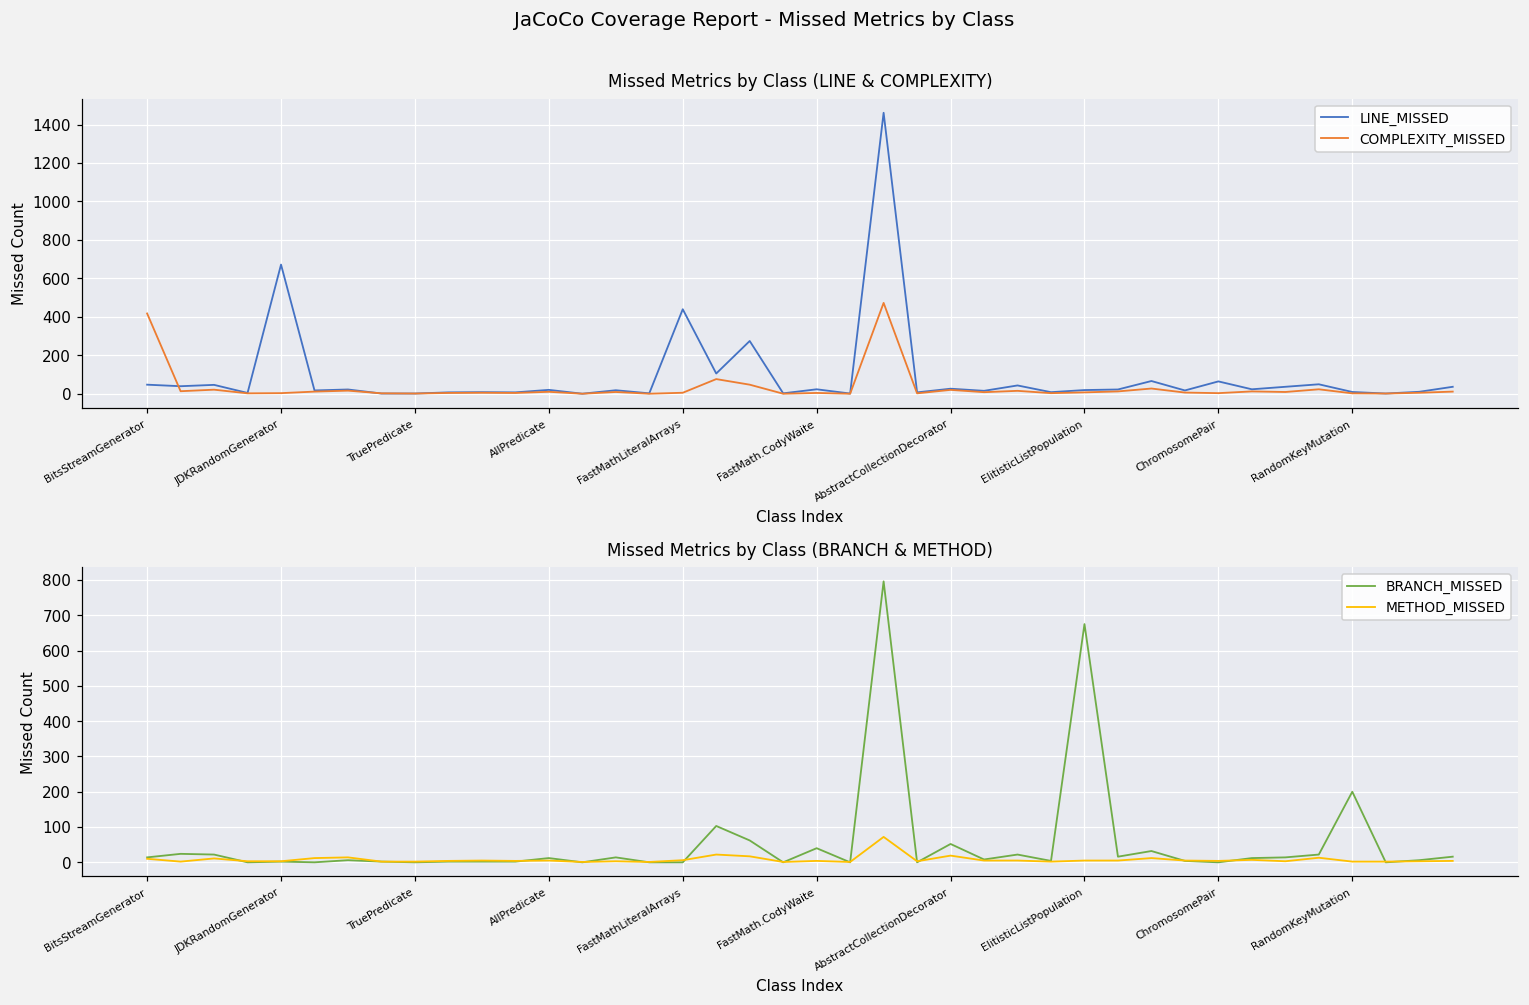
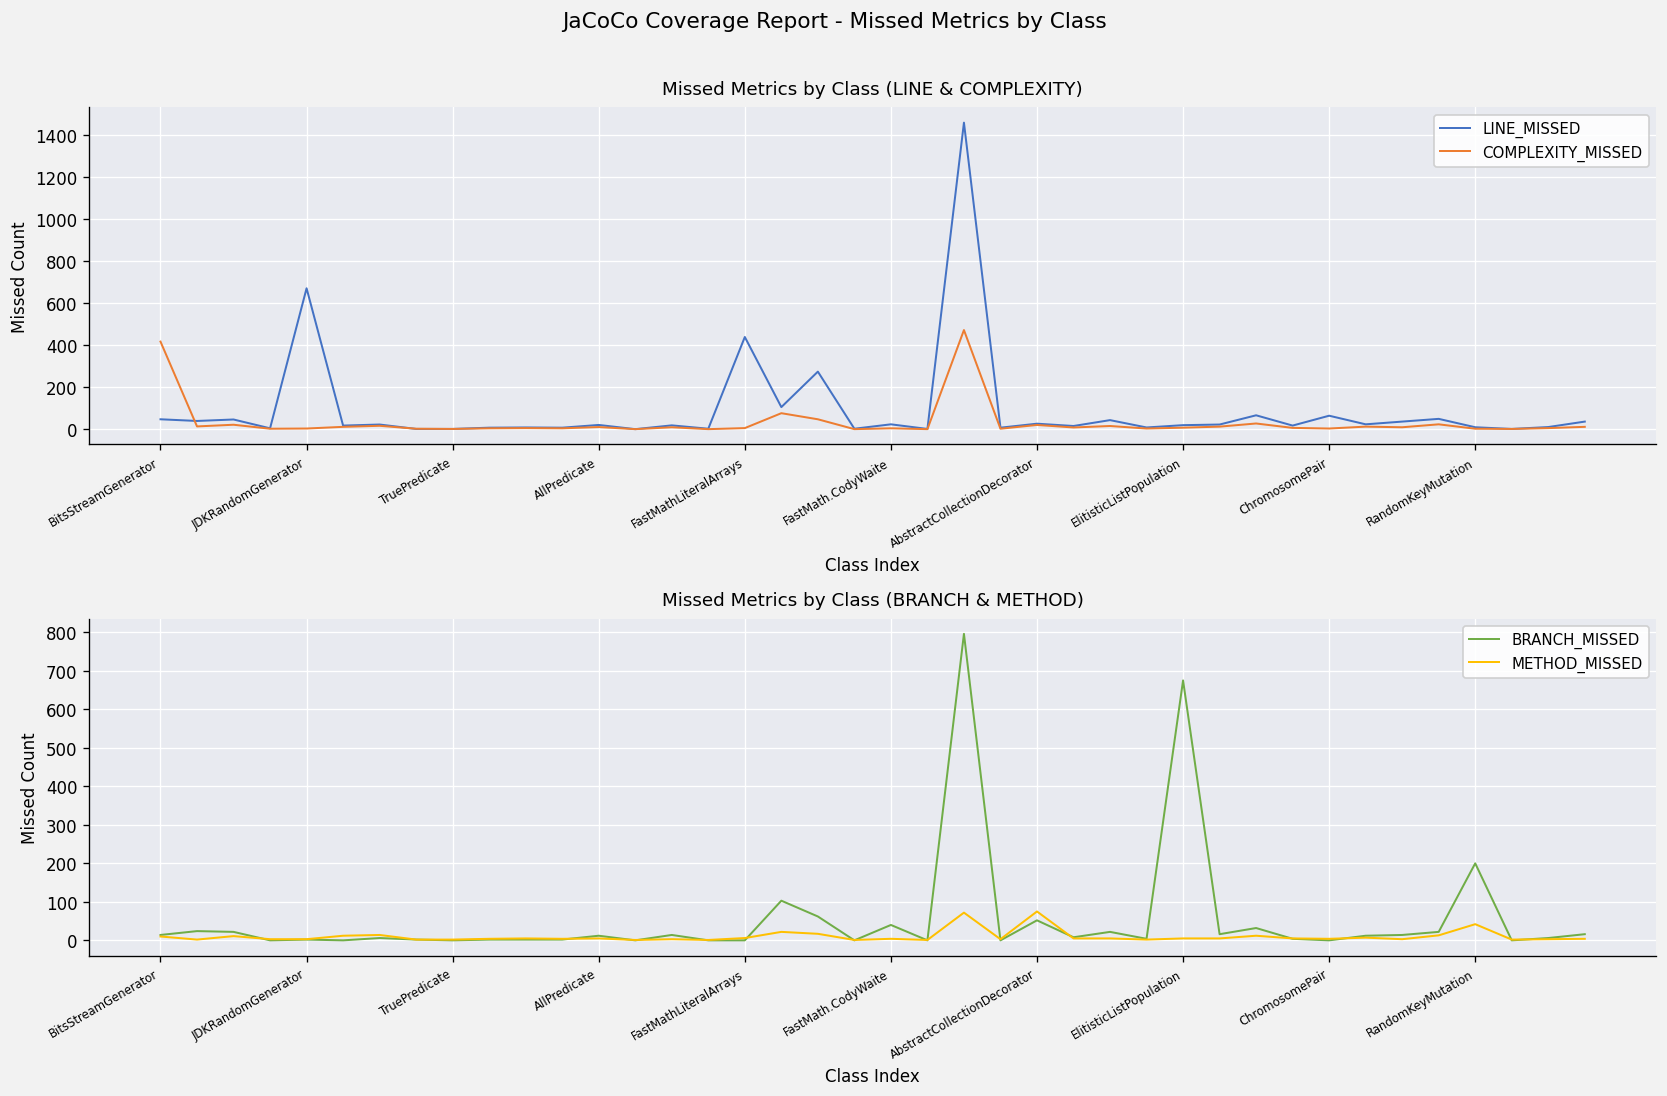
  {
    "Missed Metrics by Class (LINE & COMPLEXITY)": {
      "LINE_MISSED": {
        "BitsStreamGenerator": 50,
        "JDKRandomGenerator": 670,
        "FastMathLiteralArrays": 440,
        "FastMath.CodyWaite": 20,
        "ChromosomePair": 70
      },
      "COMPLEXITY_MISSED": {
        "BitsStreamGenerator": 420,
        "JDKRandomGenerator": 0,
        "FastMathLiteralArrays": 10,
        "FastMath.CodyWaite": 10,
        "ChromosomePair": 0
      }
    },
    "Missed Metrics by Class (BRANCH & METHOD)": {
      "BRANCH_MISSED": {
        "FastMath.CodyWaite": 40,
        "AbstractCollectionDecorator": 50,
        "ElitisticListPopulation": 680,
        "RandomKeyMutation": 200
      },
      "METHOD_MISSED": {
        "FastMath.CodyWaite": 0,
-       "AbstractCollectionDecorator": 20,
+       "AbstractCollectionDecorator": 80,
        "ElitisticListPopulation": 10,
-       "RandomKeyMutation": 0
+       "RandomKeyMutation": 40
      }
    }
  }
